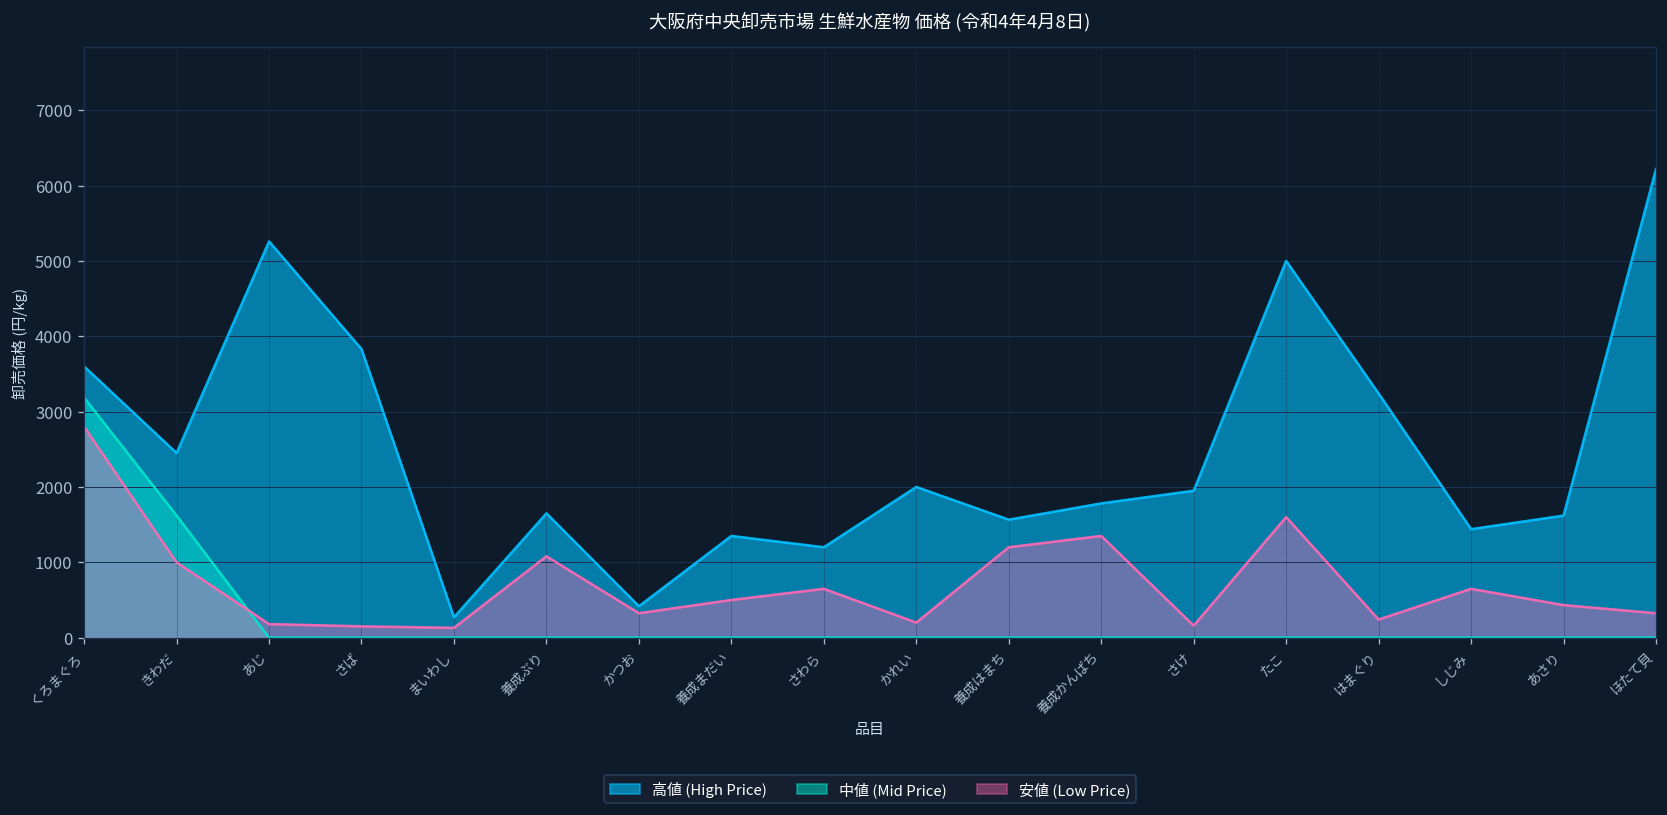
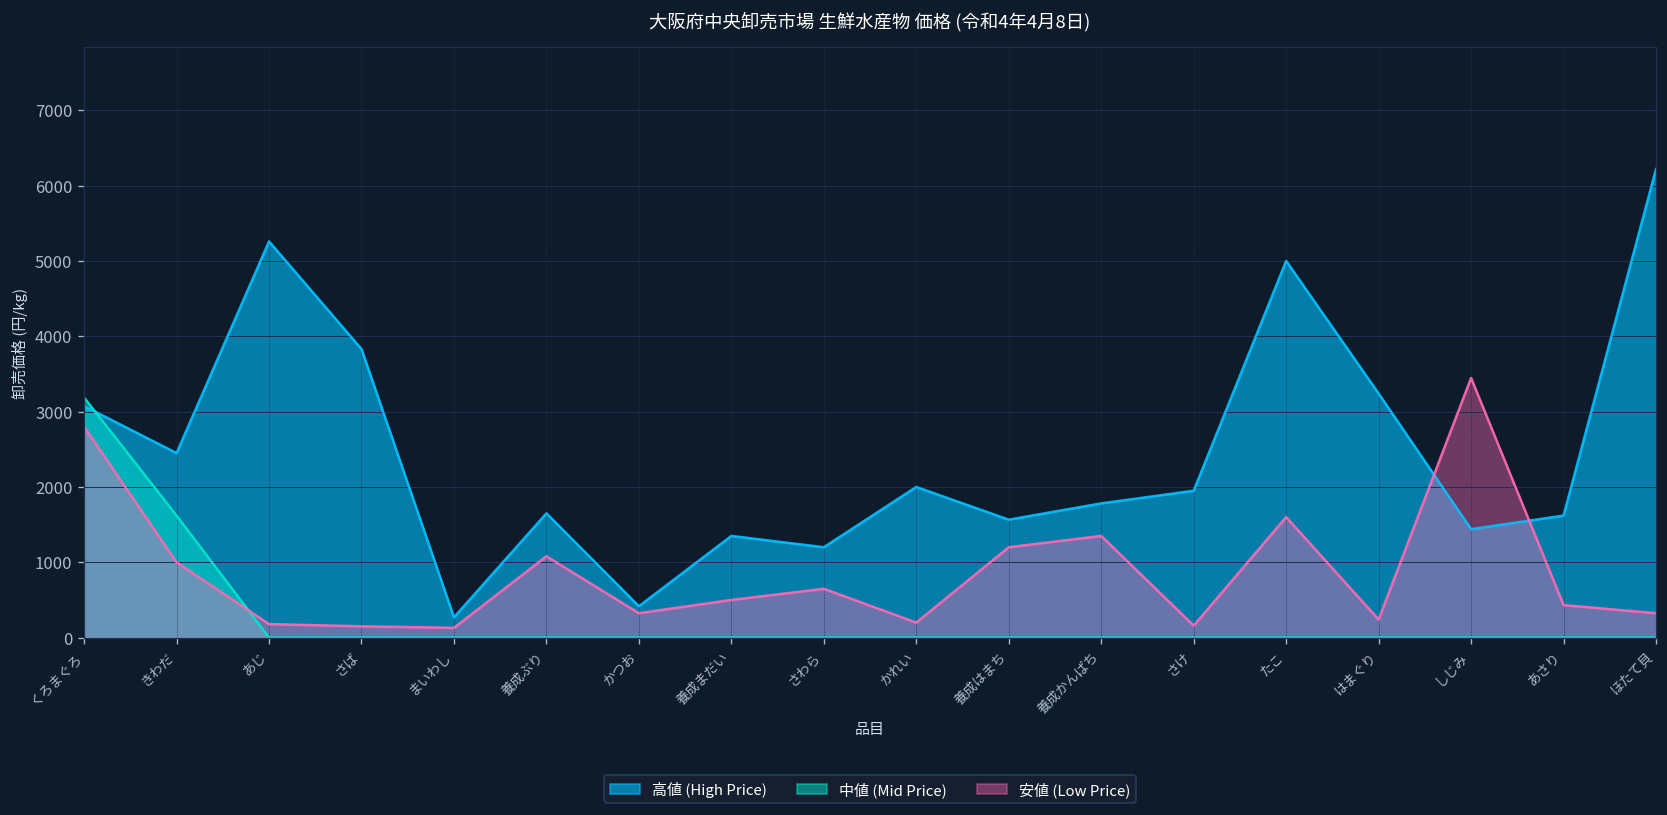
  {
    "高値 (High Price)": {
-     "くろまぐろ": 3600,
+     "くろまぐろ": 3100,
      "きわだ": 2500,
      "あじ": 5300,
      "さば": 3800,
      "まいわし": 300,
      "養成ぶり": 1700,
      "かつお": 400,
      "養成まだい": 1400,
      "さわら": 1200,
      "かれい": 2000,
      "養成はまち": 1600,
      "養成かんぱち": 1800,
      "さけ": 2000,
      "たこ": 5000,
      "はまぐり": 3200,
      "しじみ": 1400,
      "あさり": 1600,
      "ほたて貝": 6200
    },
    "中値 (Mid Price)": {
      "くろまぐろ": 3200,
      "きわだ": 1600,
      "あじ": 0,
      "さば": 0,
      "まいわし": 0,
      "養成ぶり": 0,
      "かつお": 0,
      "養成まだい": 0,
      "さわら": 0,
      "かれい": 0,
      "養成はまち": 0,
      "養成かんぱち": 0,
      "さけ": 0,
      "たこ": 0,
      "はまぐり": 0,
      "しじみ": 0,
      "あさり": 0,
      "ほたて貝": 0
    },
    "安値 (Low Price)": {
      "くろまぐろ": 2800,
      "きわだ": 1000,
      "あじ": 200,
      "さば": 200,
      "まいわし": 100,
      "養成ぶり": 1100,
      "かつお": 300,
      "養成まだい": 500,
      "さわら": 600,
      "かれい": 200,
      "養成はまち": 1200,
      "養成かんぱち": 1400,
      "さけ": 200,
      "たこ": 1600,
      "はまぐり": 200,
-     "しじみ": 600,
+     "しじみ": 3400,
      "あさり": 400,
      "ほたて貝": 300
    }
  }
